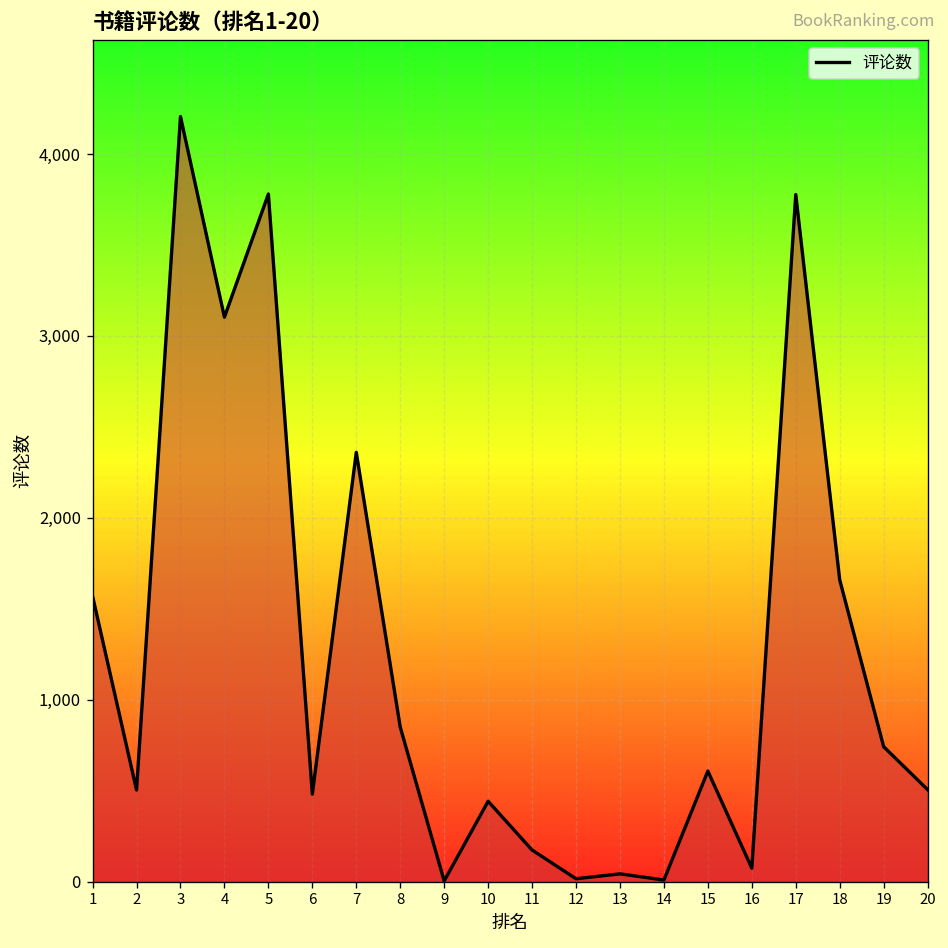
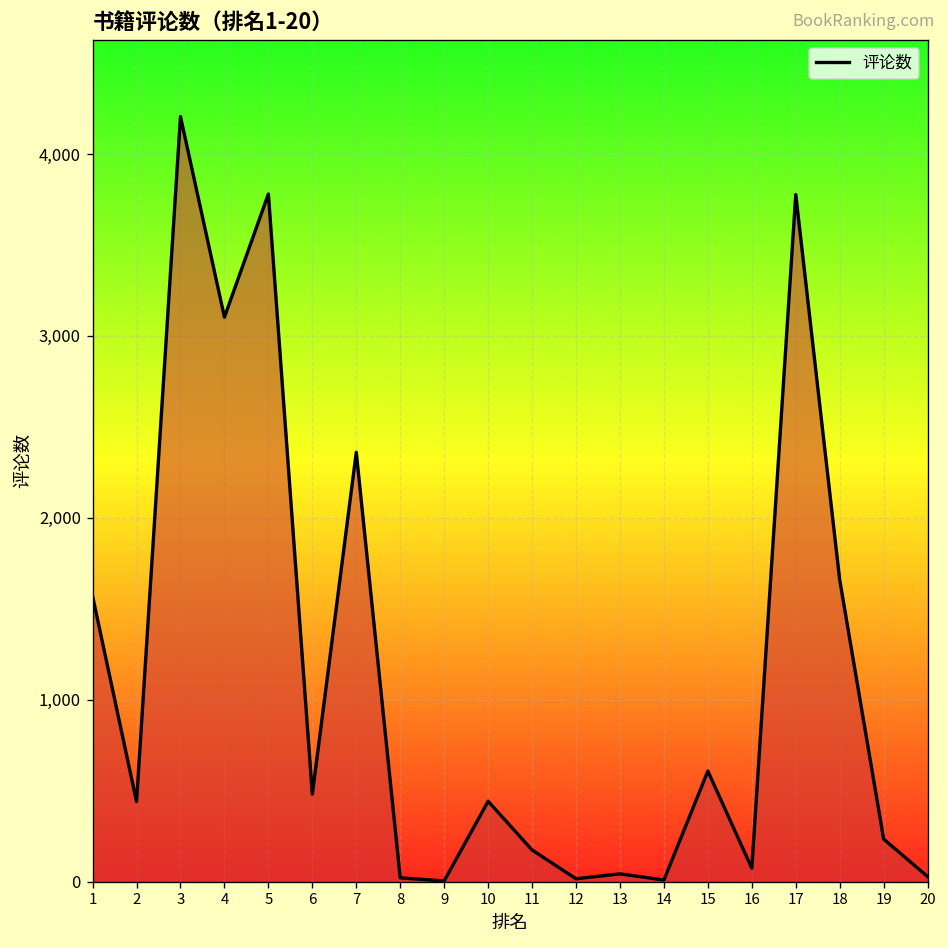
  {
    "1": "1,570",
-   "2": "500",
+   "2": "440",
    "3": "4,210",
    "4": "3,100",
    "5": "3,780",
    "6": "480",
    "7": "2,360",
-   "8": "850",
+   "8": "20",
    "9": "0",
    "10": "440",
    "11": "170",
    "12": "20",
    "13": "40",
    "14": "10",
    "15": "610",
    "16": "70",
    "17": "3,780",
    "18": "1,660",
-   "19": "740",
-   "20": "510"
+   "19": "230",
+   "20": "30"
  }
